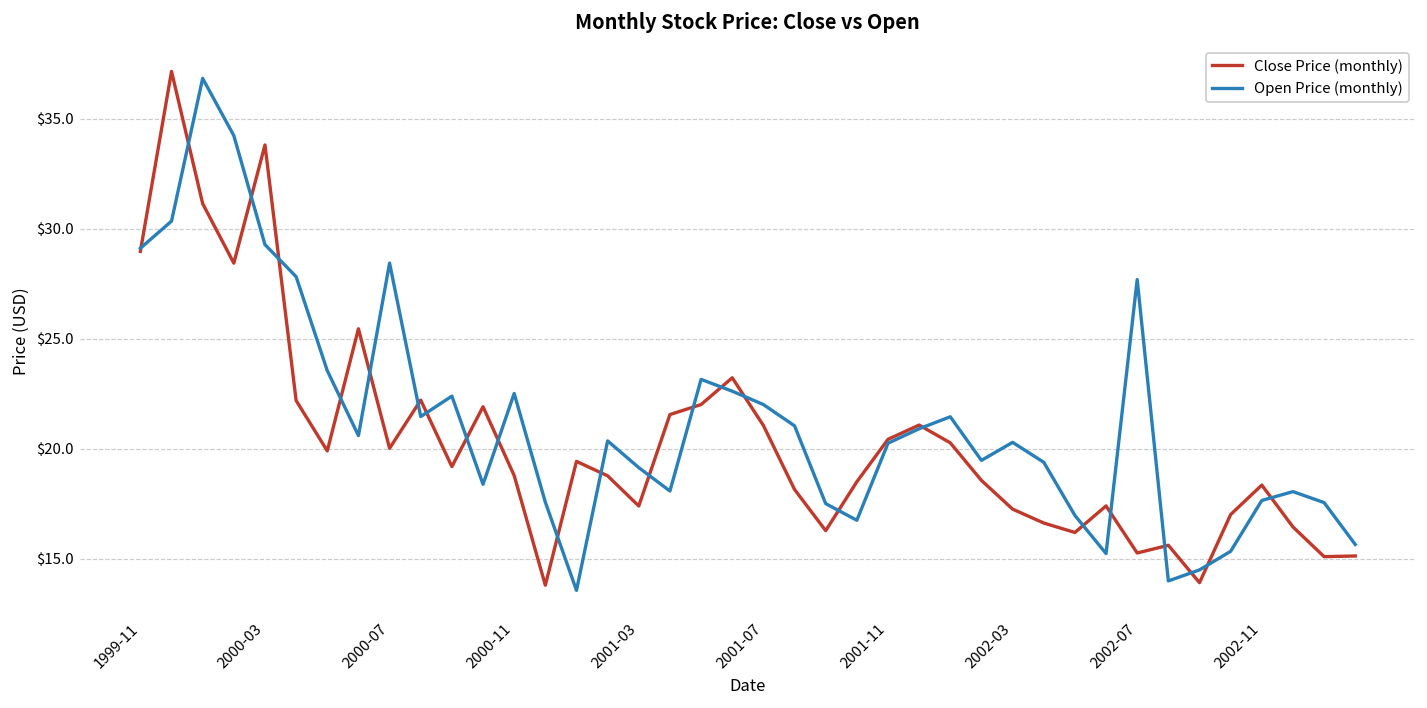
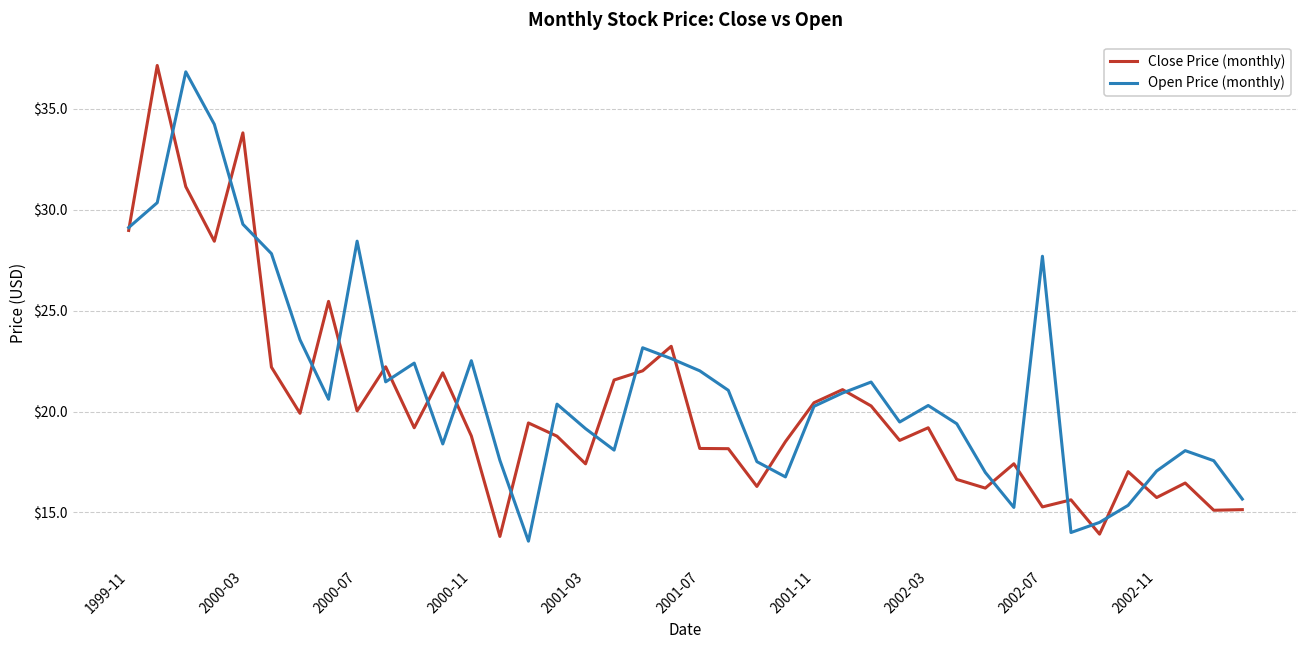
  {
    "Close Price (monthly)": {
      "1999-11": "$29.0",
      "2000-03": "$33.8",
      "2000-07": "$20.0",
      "2000-11": "$18.8",
      "2001-03": "$17.4",
-     "2001-07": "$21.1",
+     "2001-07": "$18.2",
      "2001-11": "$20.4",
-     "2002-03": "$17.3",
+     "2002-03": "$19.2",
      "2002-07": "$15.3",
-     "2002-11": "$18.4"
+     "2002-11": "$15.7"
    },
    "Open Price (monthly)": {
      "1999-11": "$29.1",
      "2000-03": "$29.3",
      "2000-07": "$28.4",
      "2000-11": "$22.5",
      "2001-03": "$19.2",
      "2001-07": "$22.0",
      "2001-11": "$20.3",
      "2002-03": "$20.3",
      "2002-07": "$27.7",
-     "2002-11": "$17.7"
+     "2002-11": "$17.1"
    }
  }
